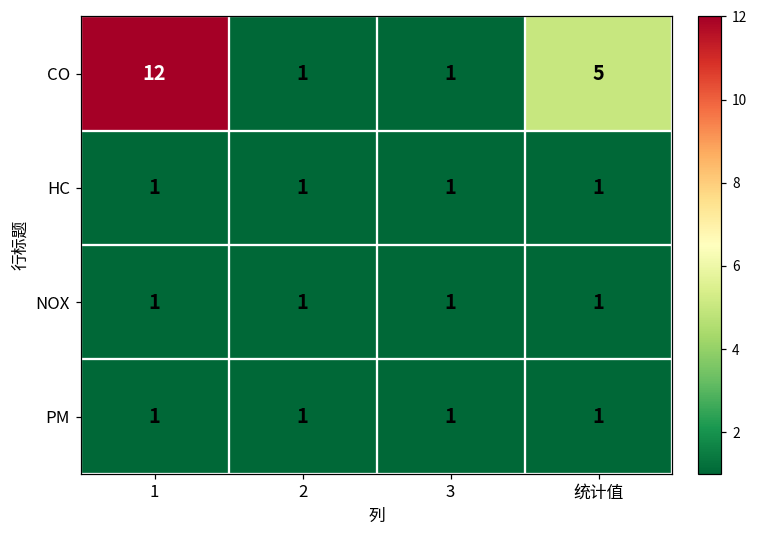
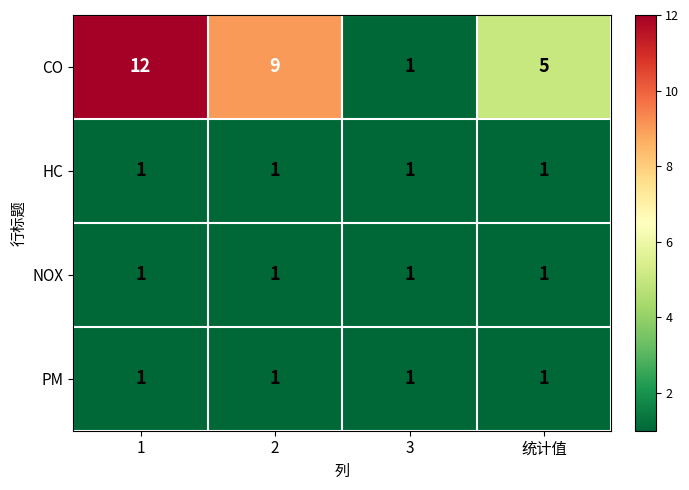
  {
    "CO": {
      "1": 12,
-     "2": 1,
+     "2": 9,
      "3": 1,
      "统计值": 5
    },
    "HC": {
      "1": 1,
      "2": 1,
      "3": 1,
      "统计值": 1
    },
    "NOX": {
      "1": 1,
      "2": 1,
      "3": 1,
      "统计值": 1
    },
    "PM": {
      "1": 1,
      "2": 1,
      "3": 1,
      "统计值": 1
    }
  }
